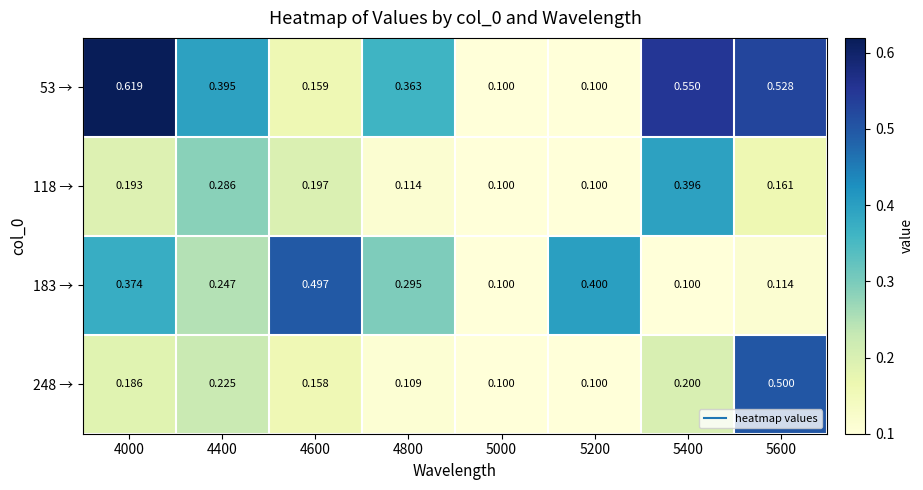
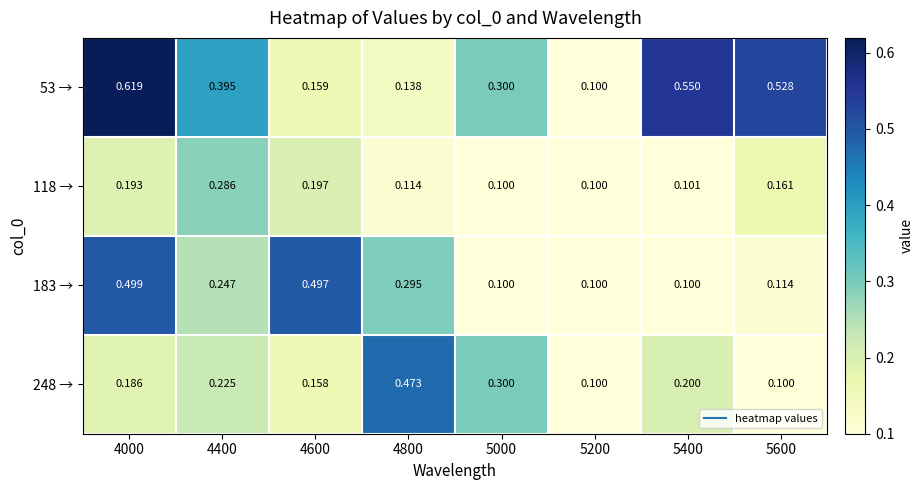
  {
    "53 →": {
      "4000": 0.619,
      "4400": 0.395,
      "4600": 0.159,
-     "4800": 0.363,
-     "5000": 0.100,
+     "4800": 0.138,
+     "5000": 0.300,
      "5200": 0.100,
      "5400": 0.550,
      "5600": 0.528
    },
    "118 →": {
      "4000": 0.193,
      "4400": 0.286,
      "4600": 0.197,
      "4800": 0.114,
      "5000": 0.100,
      "5200": 0.100,
-     "5400": 0.396,
+     "5400": 0.101,
      "5600": 0.161
    },
    "183 →": {
-     "4000": 0.374,
+     "4000": 0.499,
      "4400": 0.247,
      "4600": 0.497,
      "4800": 0.295,
      "5000": 0.100,
-     "5200": 0.400,
+     "5200": 0.100,
      "5400": 0.100,
      "5600": 0.114
    },
    "248 →": {
      "4000": 0.186,
      "4400": 0.225,
      "4600": 0.158,
-     "4800": 0.109,
-     "5000": 0.100,
+     "4800": 0.473,
+     "5000": 0.300,
      "5200": 0.100,
      "5400": 0.200,
-     "5600": 0.500
+     "5600": 0.100
    }
  }
